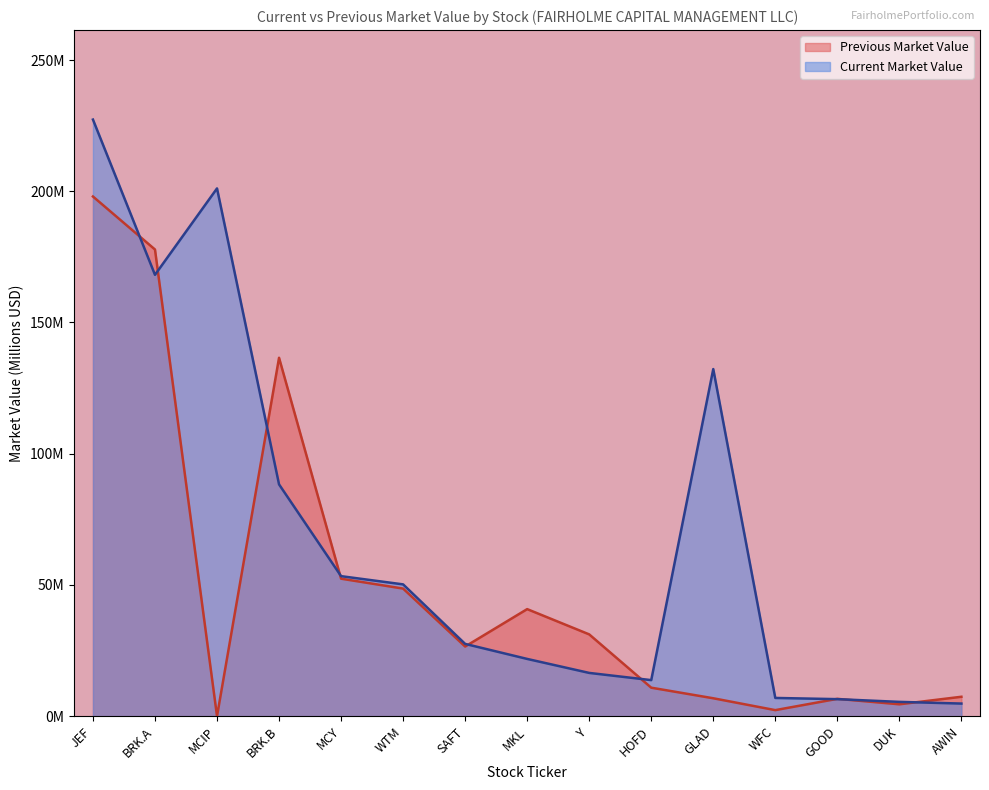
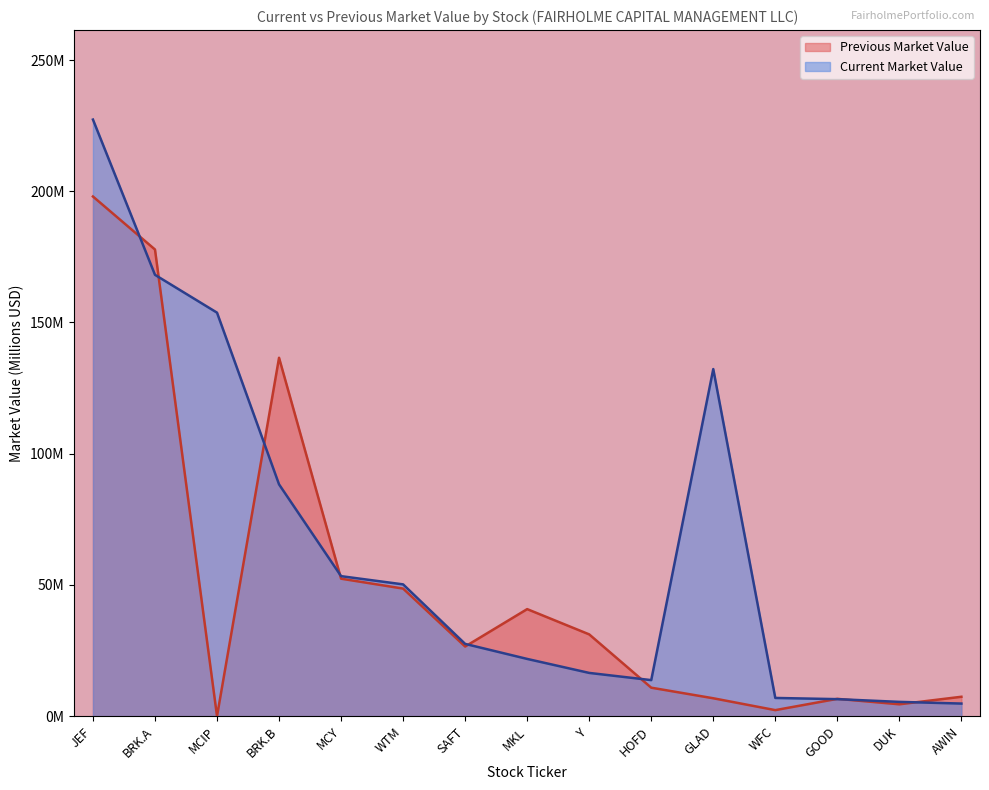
  {
    "Previous Market Value": {
      "JEF": 198000000,
      "BRK.A": 178000000,
      "MCIP": 0,
      "BRK.B": 137000000,
      "WTM": 49000000,
      "SAFT": 27000000,
      "MKL": 41000000,
      "Y": 31000000,
      "HOFD": 11000000,
      "GLAD": 7000000,
      "WFC": 2000000,
      "AWIN": 7000000
    },
    "Current Market Value": {
      "JEF": 227000000,
      "BRK.A": 168000000,
-     "MCIP": 201000000,
+     "MCIP": 154000000,
      "BRK.B": 88000000,
      "WTM": 50000000,
      "SAFT": 28000000,
      "MKL": 22000000,
      "Y": 16000000,
      "HOFD": 14000000,
      "GLAD": 132000000,
      "WFC": 7000000,
      "AWIN": 5000000
    }
  }
